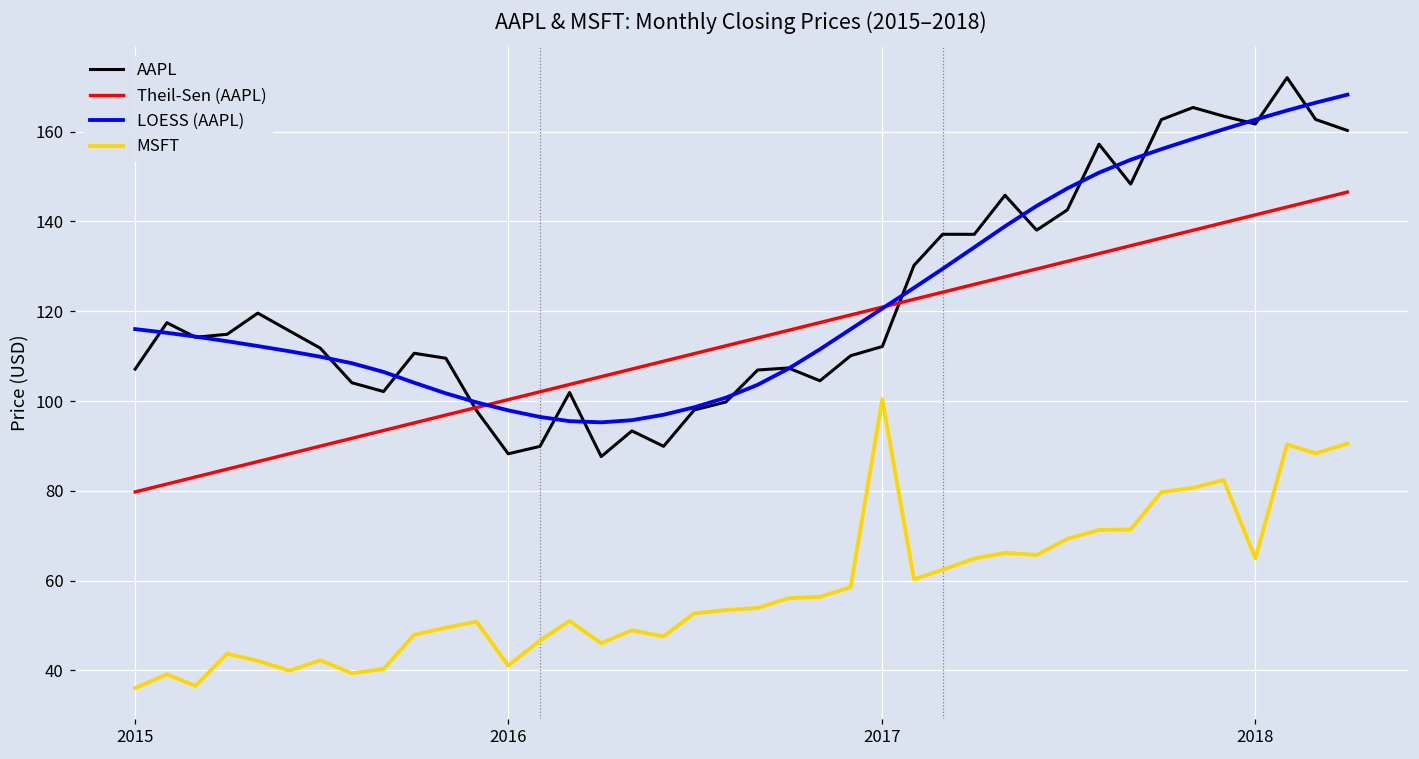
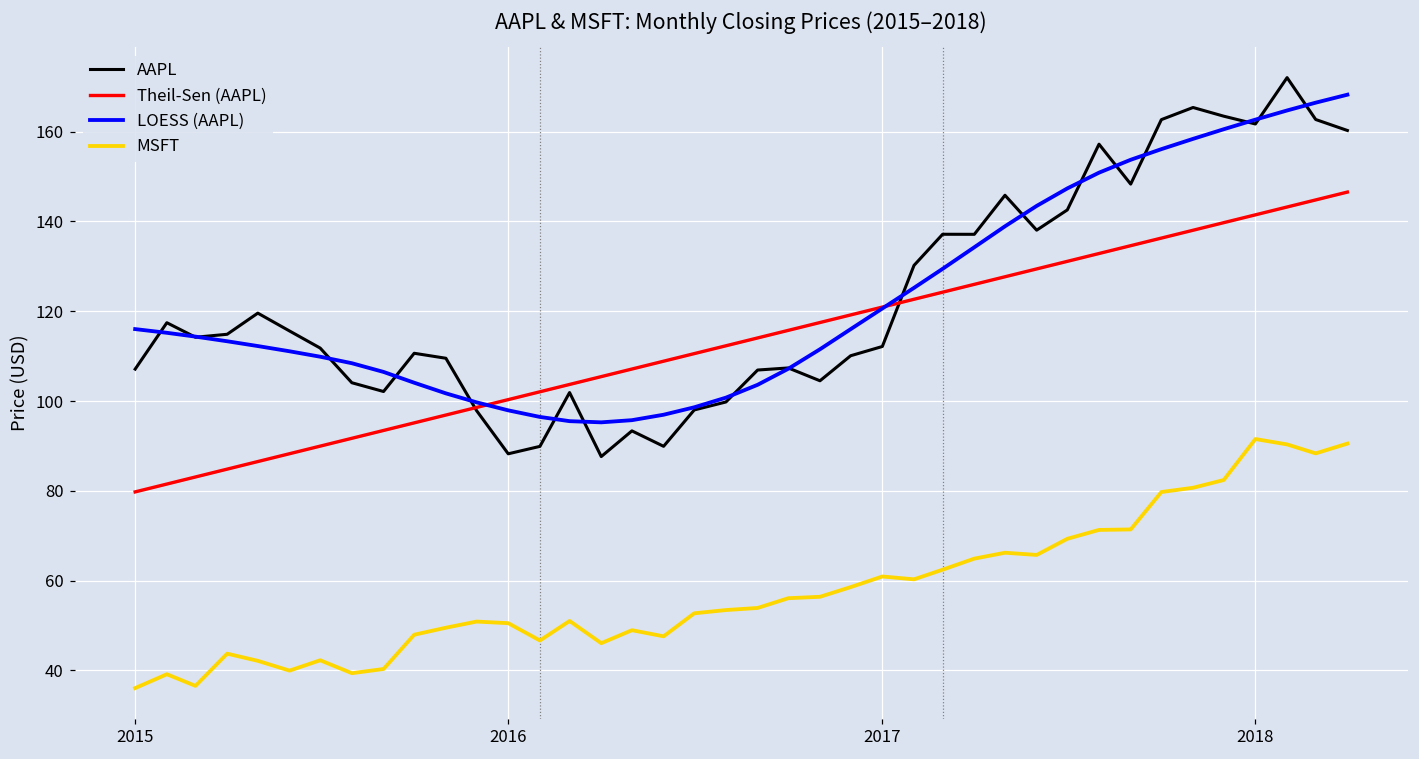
  {
    "AAPL": {
      "2015": 107,
      "2016": 88,
      "2017": 112,
      "2018": 162
    },
    "Theil-Sen (AAPL)": {
      "2015": 80,
      "2016": 100,
      "2018": 141
    },
    "LOESS (AAPL)": {
      "2015": 116,
      "2016": 98,
      "2018": 163
    },
    "MSFT": {
      "2015": 36,
-     "2016": 41,
-     "2017": 100,
-     "2018": 65
+     "2016": 51,
+     "2017": 61,
+     "2018": 92
    }
  }
